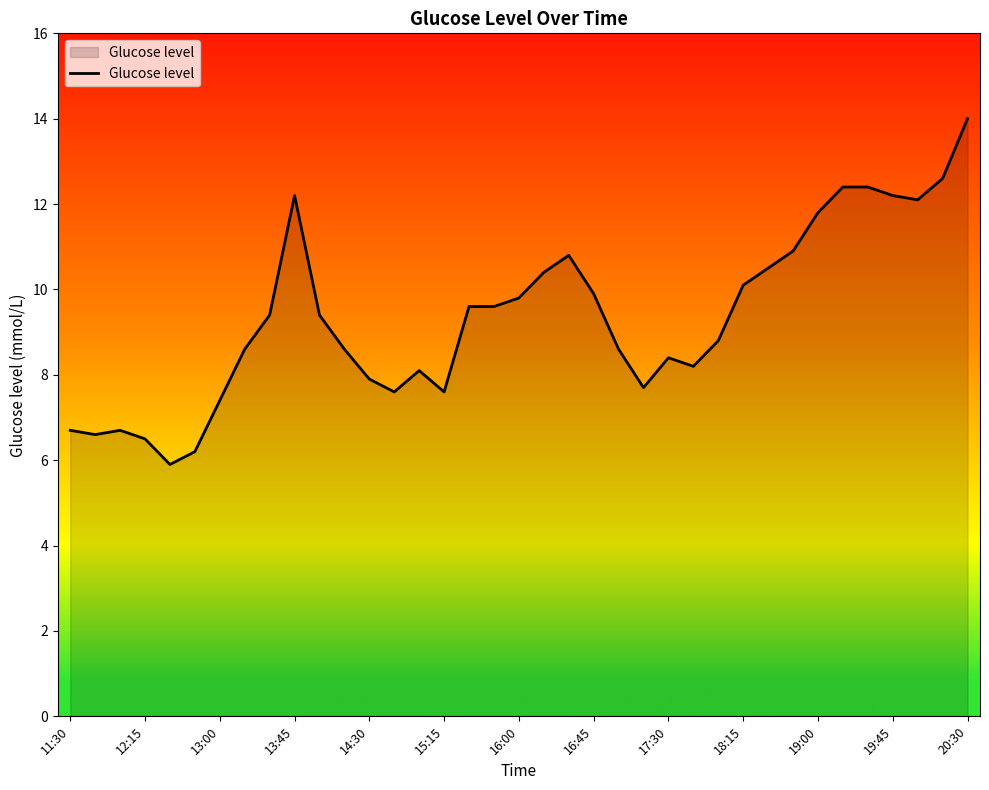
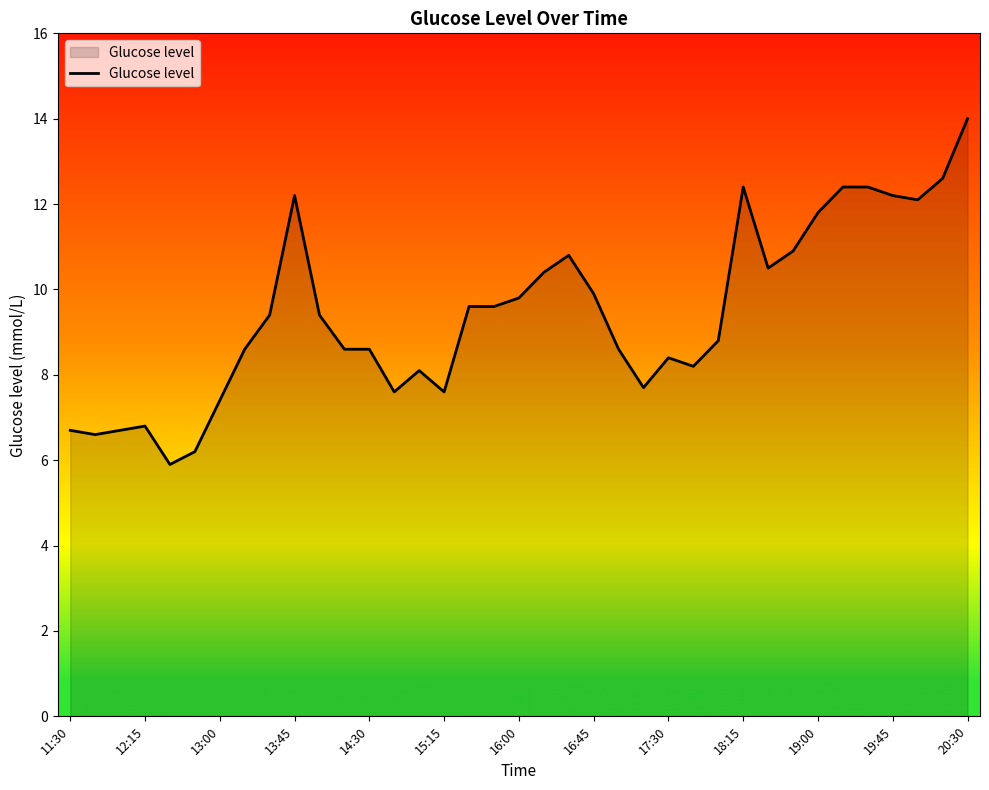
  {
    "11:30": 6.7,
-   "12:15": 6.5,
+   "12:15": 6.8,
    "13:00": 7.4,
    "13:45": 12.2,
-   "14:30": 7.9,
+   "14:30": 8.6,
    "15:15": 7.6,
    "16:00": 9.8,
    "16:45": 9.9,
    "17:30": 8.4,
-   "18:15": 10.1,
+   "18:15": 12.4,
    "19:00": 11.8,
    "19:45": 12.2,
    "20:30": 14.0
  }
